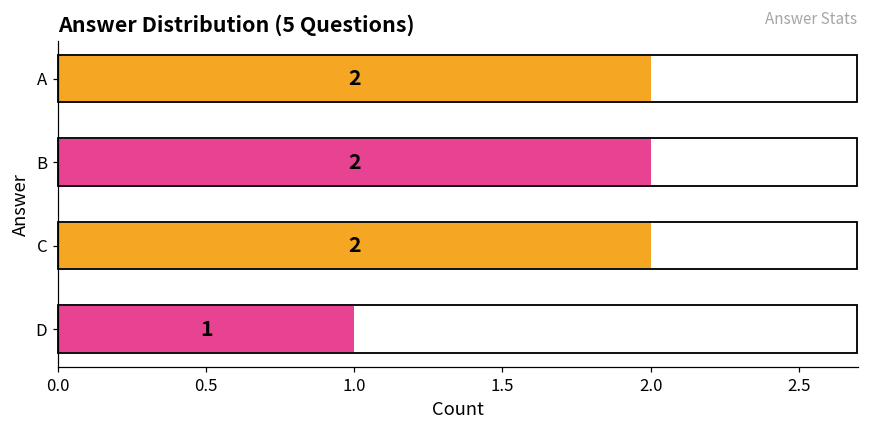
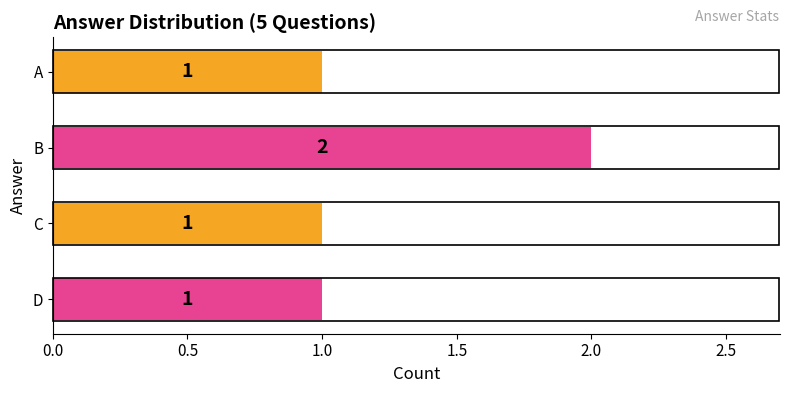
  {
-   "A": 2,
+   "A": 1,
    "B": 2,
-   "C": 2,
+   "C": 1,
    "D": 1
  }
